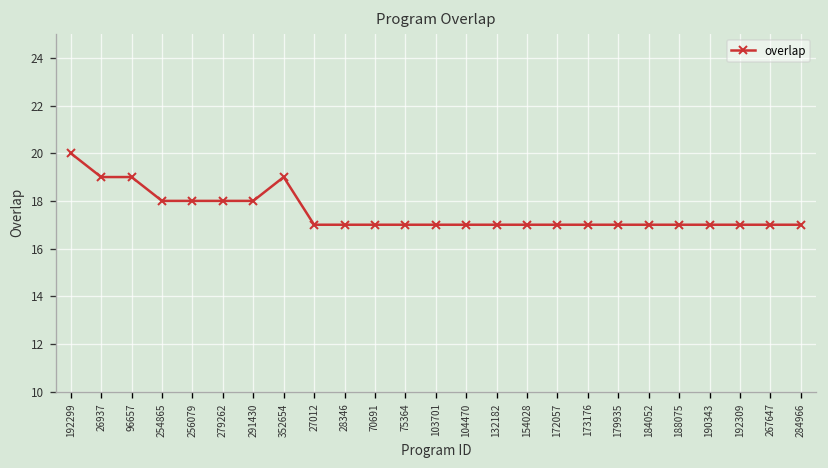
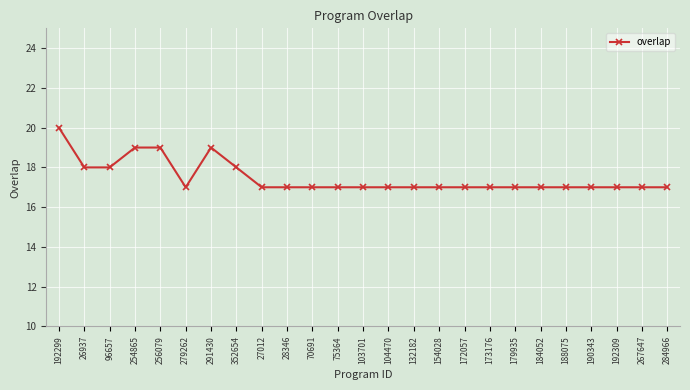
  {
    "192299": 20,
-   "26937": 19,
-   "96657": 19,
-   "254865": 18,
-   "256079": 18,
-   "279262": 18,
-   "291430": 18,
-   "352654": 19,
+   "26937": 18,
+   "96657": 18,
+   "254865": 19,
+   "256079": 19,
+   "279262": 17,
+   "291430": 19,
+   "352654": 18,
    "27012": 17,
    "28346": 17,
    "70691": 17,
    "75364": 17,
    "103701": 17,
    "104470": 17,
    "132182": 17,
    "154028": 17,
    "172057": 17,
    "173176": 17,
    "179935": 17,
    "184052": 17,
    "188075": 17,
    "190343": 17,
    "192309": 17,
    "267647": 17,
    "284966": 17
  }
